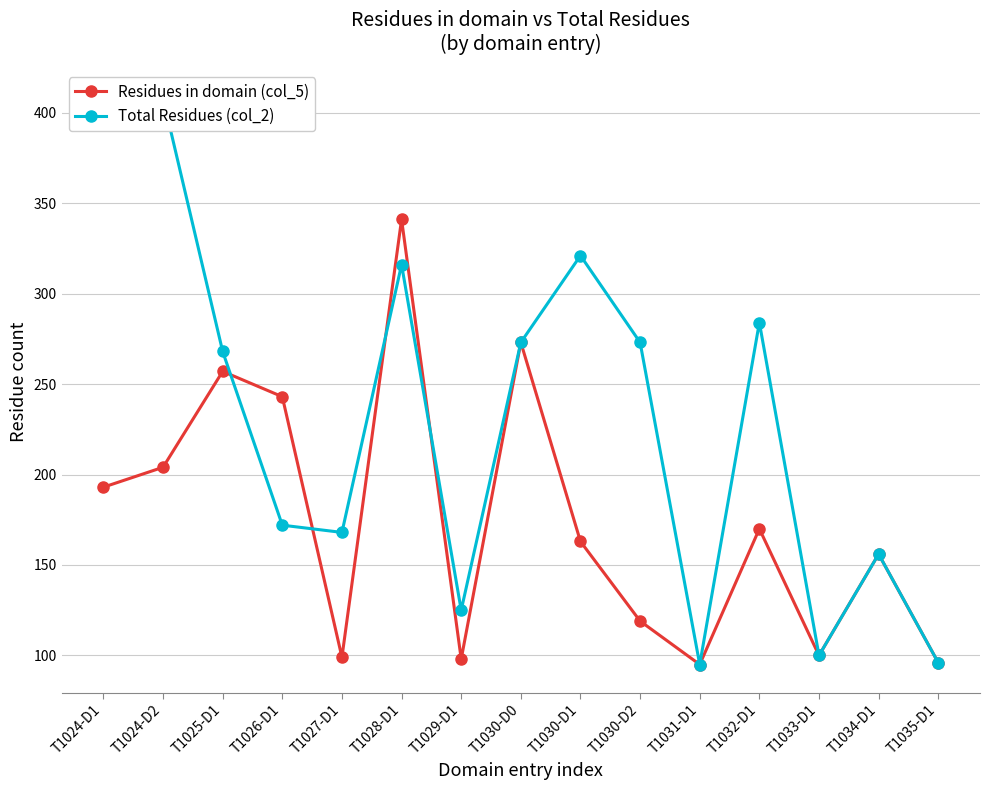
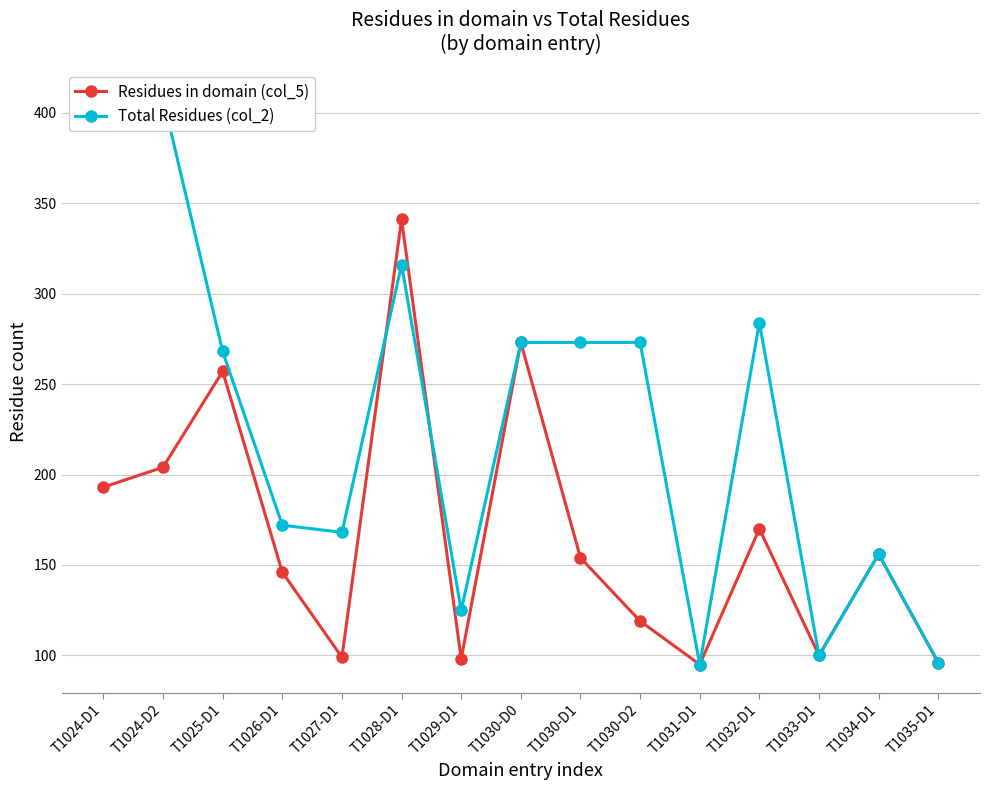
  {
    "Residues in domain (col_5)": {
      "T1024-D1": 193,
      "T1024-D2": 204,
      "T1025-D1": 257,
-     "T1026-D1": 243,
+     "T1026-D1": 146,
      "T1027-D1": 99,
      "T1028-D1": 341,
      "T1029-D1": 98,
-     "T1030-D1": 163,
+     "T1030-D1": 154,
      "T1030-D2": 119,
      "T1032-D1": 170
    },
    "Total Residues (col_2)": {
      "T1025-D1": 268,
      "T1026-D1": 172,
      "T1027-D1": 168,
      "T1028-D1": 316,
      "T1029-D1": 125,
-     "T1030-D1": 321,
+     "T1030-D1": 273,
      "T1030-D2": 273,
      "T1032-D1": 284
    }
  }
